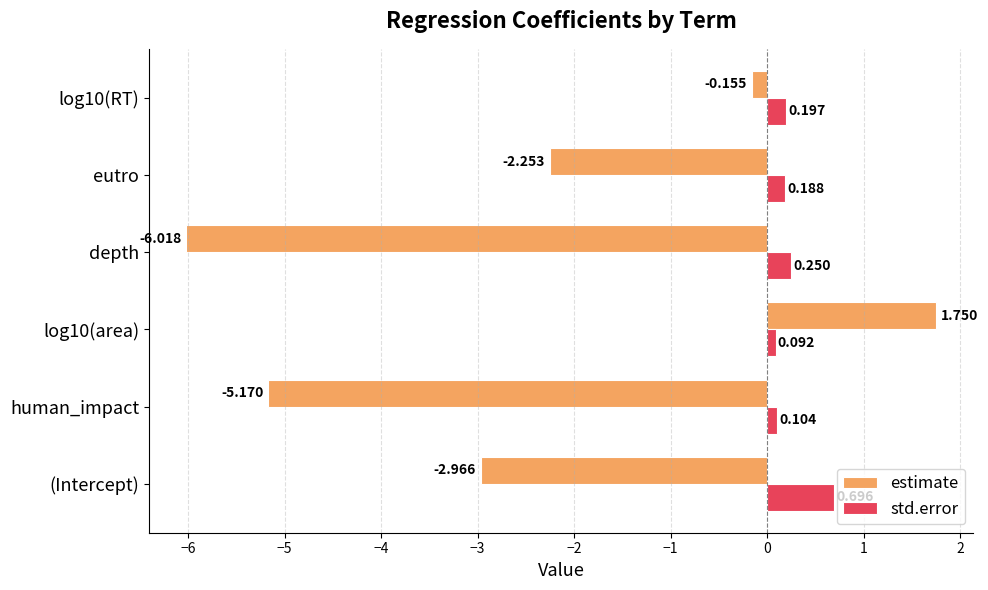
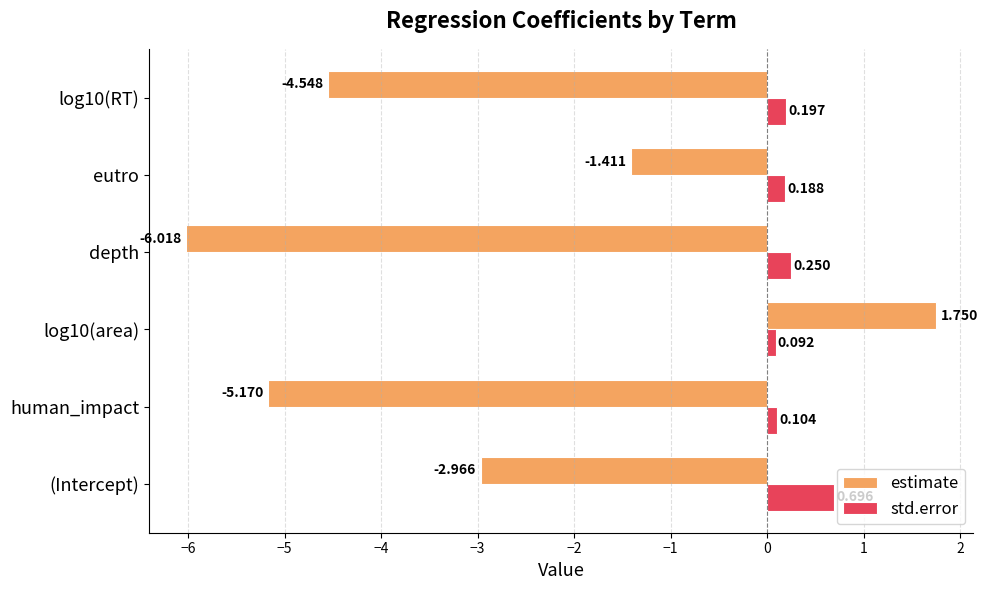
  {
    "estimate": {
-     "log10(RT)": -0.155,
-     "eutro": -2.253,
+     "log10(RT)": -4.548,
+     "eutro": -1.411,
      "depth": -6.018,
      "log10(area)": 1.750,
      "human_impact": -5.170,
      "(Intercept)": -2.966
    },
    "std.error": {
      "log10(RT)": 0.197,
      "eutro": 0.188,
      "depth": 0.250,
      "log10(area)": 0.092,
      "human_impact": 0.104
    }
  }
